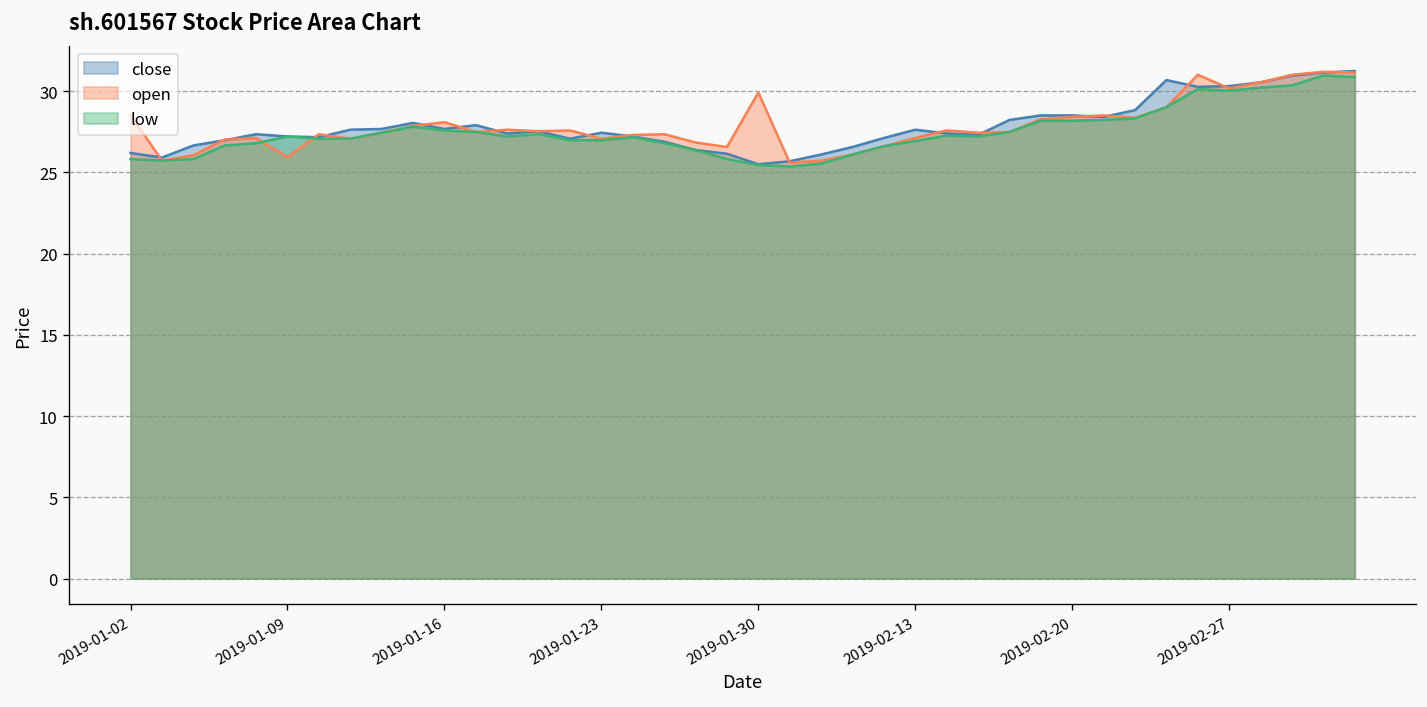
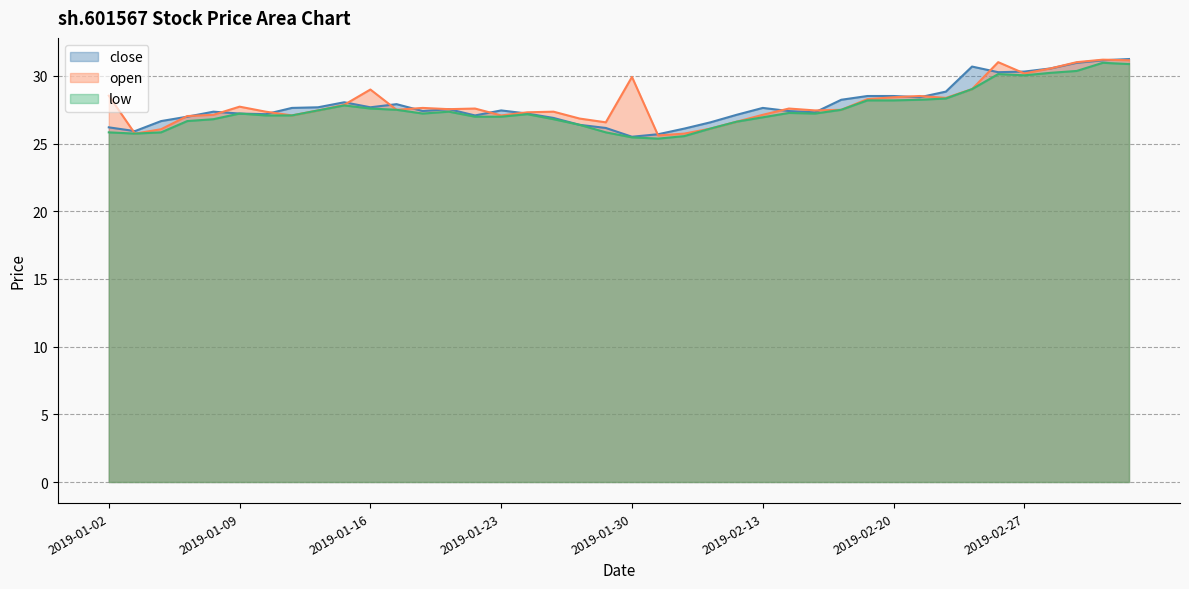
  {
    "open": {
-     "2019-01-09": 25.9,
-     "2019-01-16": 28.1,
+     "2019-01-09": 27.7,
+     "2019-01-16": 29.0,
      "2019-01-30": 29.9
    }
  }
